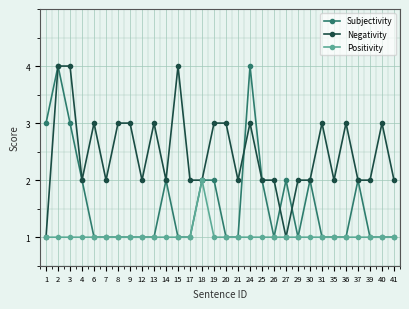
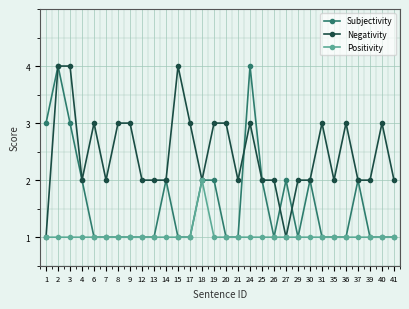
  {
    "Subjectivity": {
      "1": 3,
      "3": 3,
      "19": 2,
      "24": 4,
      "27": 2
    },
    "Negativity": {
      "3": 4,
      "6": 3,
      "7": 2,
      "8": 3,
      "9": 3,
      "12": 2,
-     "13": 3,
+     "13": 2,
      "15": 4,
-     "17": 2,
+     "17": 3,
      "19": 3,
      "20": 3,
      "21": 2,
      "24": 3,
      "26": 2,
      "29": 2,
      "31": 3,
      "35": 2,
      "36": 3,
      "39": 2,
      "40": 3,
      "41": 2
    },
    "Positivity": {
      "2": 1,
      "3": 1,
      "4": 1,
      "14": 1,
      "19": 1,
      "24": 1,
      "25": 1,
      "30": 1,
      "37": 1
    }
  }
